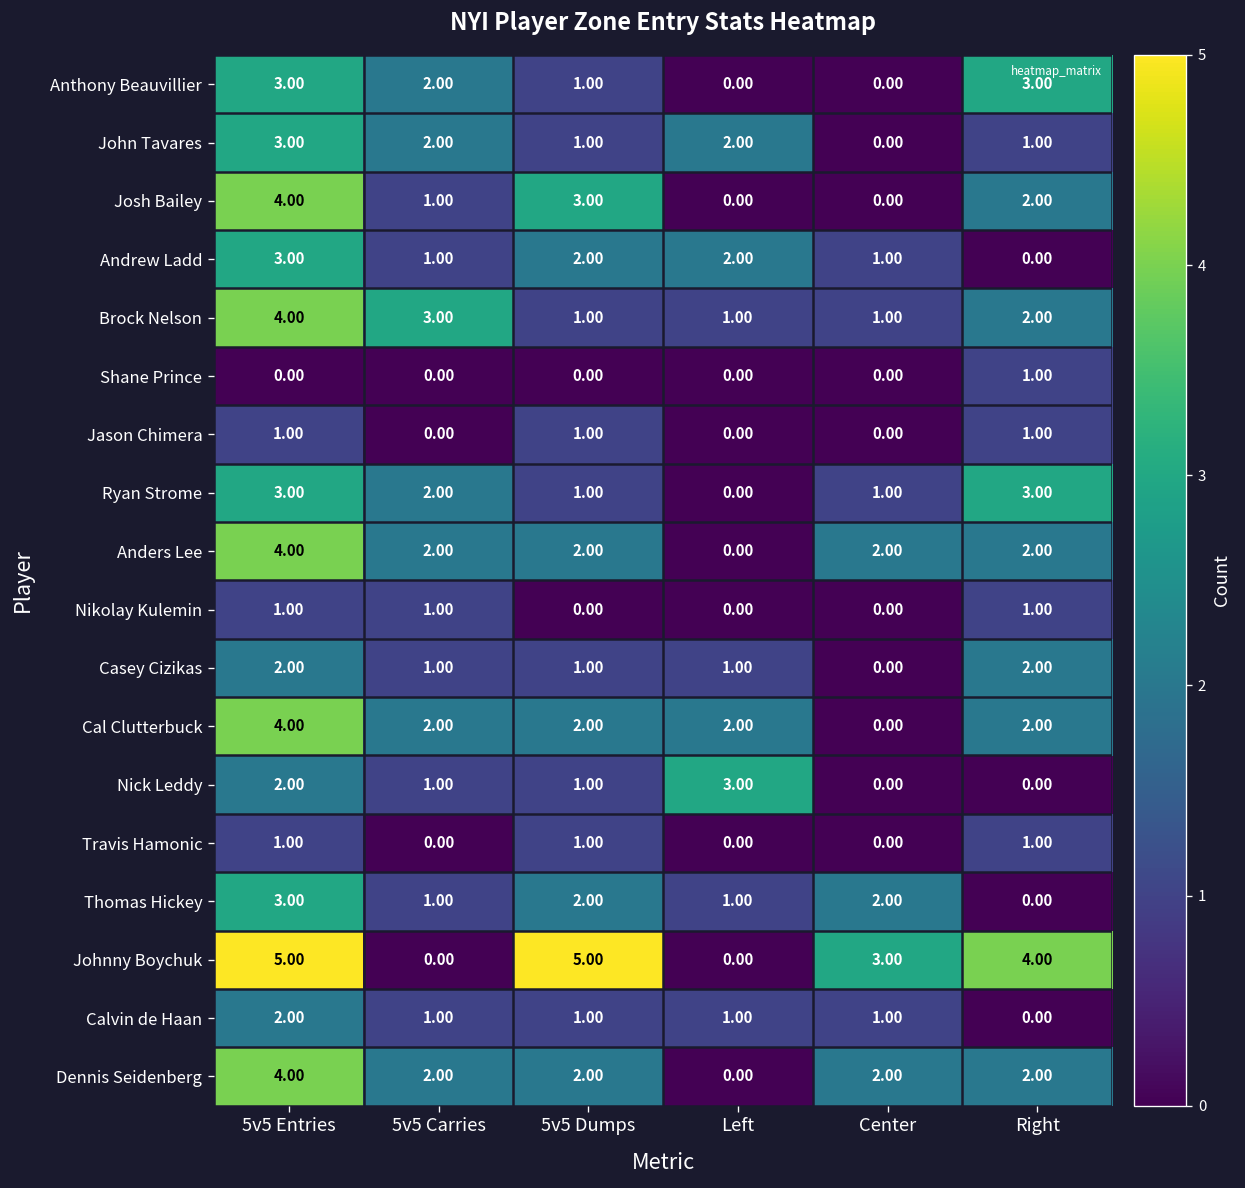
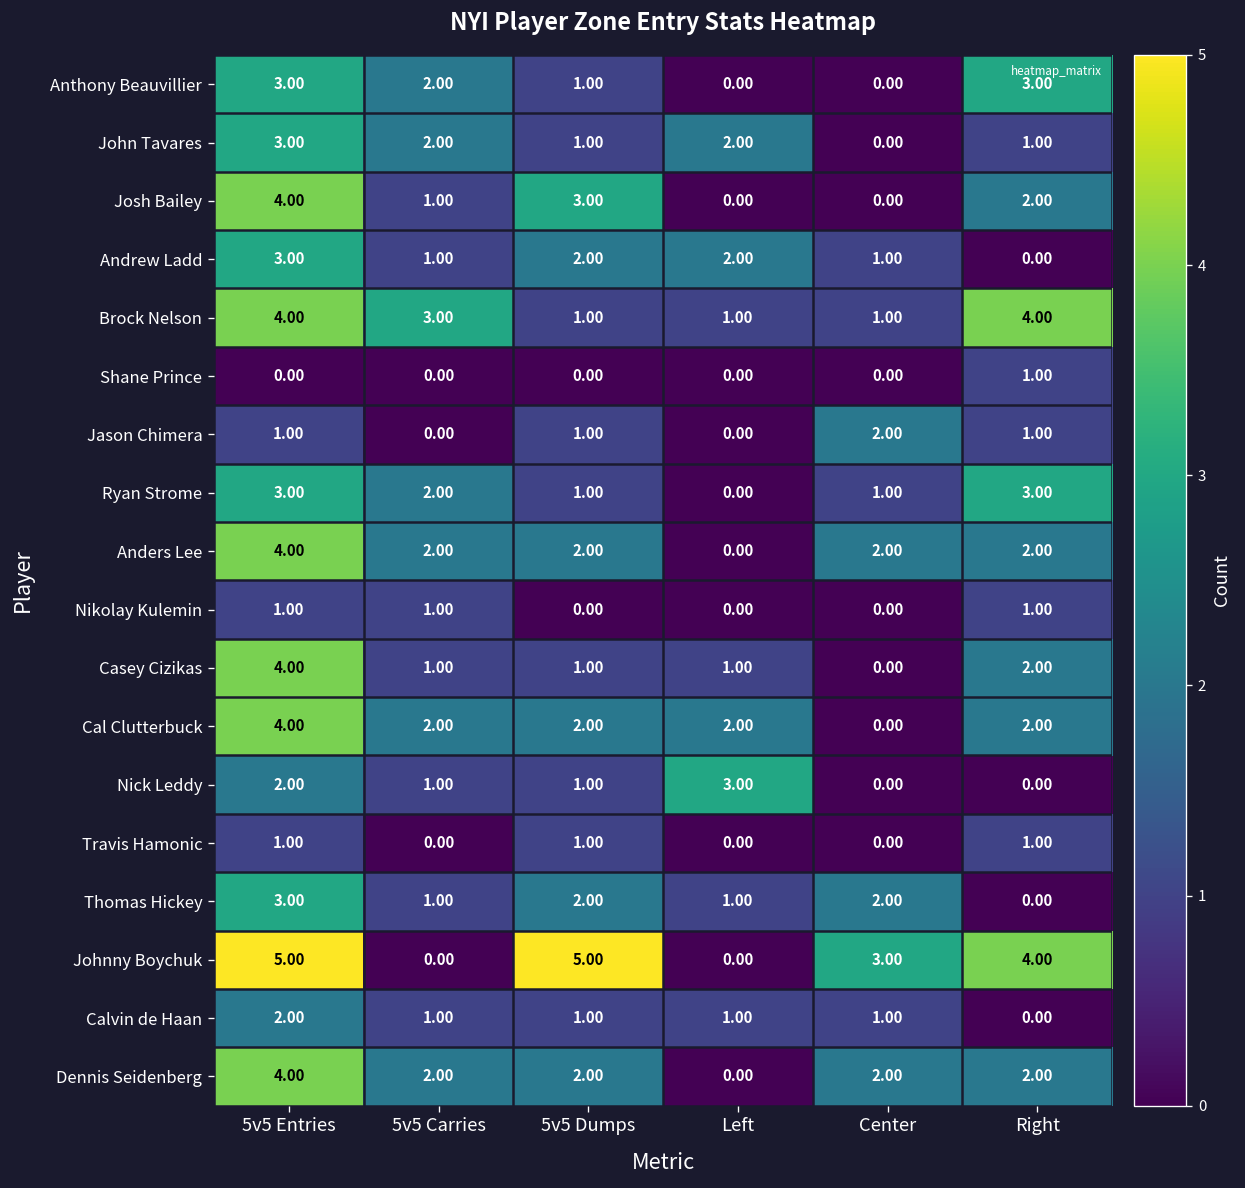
  {
    "Anthony Beauvillier": {
      "5v5 Entries": 3.00,
      "5v5 Carries": 2.00,
      "5v5 Dumps": 1.00,
      "Left": 0.00,
      "Center": 0.00
    },
    "John Tavares": {
      "5v5 Entries": 3.00,
      "5v5 Carries": 2.00,
      "5v5 Dumps": 1.00,
      "Left": 2.00,
      "Center": 0.00,
      "Right": 1.00
    },
    "Josh Bailey": {
      "5v5 Entries": 4.00,
      "5v5 Carries": 1.00,
      "5v5 Dumps": 3.00,
      "Left": 0.00,
      "Center": 0.00,
      "Right": 2.00
    },
    "Andrew Ladd": {
      "5v5 Entries": 3.00,
      "5v5 Carries": 1.00,
      "5v5 Dumps": 2.00,
      "Left": 2.00,
      "Center": 1.00,
      "Right": 0.00
    },
    "Brock Nelson": {
      "5v5 Entries": 4.00,
      "5v5 Carries": 3.00,
      "5v5 Dumps": 1.00,
      "Left": 1.00,
      "Center": 1.00,
-     "Right": 2.00
+     "Right": 4.00
    },
    "Shane Prince": {
      "5v5 Entries": 0.00,
      "5v5 Carries": 0.00,
      "5v5 Dumps": 0.00,
      "Left": 0.00,
      "Center": 0.00,
      "Right": 1.00
    },
    "Jason Chimera": {
      "5v5 Entries": 1.00,
      "5v5 Carries": 0.00,
      "5v5 Dumps": 1.00,
      "Left": 0.00,
-     "Center": 0.00,
+     "Center": 2.00,
      "Right": 1.00
    },
    "Ryan Strome": {
      "5v5 Entries": 3.00,
      "5v5 Carries": 2.00,
      "5v5 Dumps": 1.00,
      "Left": 0.00,
      "Center": 1.00,
      "Right": 3.00
    },
    "Anders Lee": {
      "5v5 Entries": 4.00,
      "5v5 Carries": 2.00,
      "5v5 Dumps": 2.00,
      "Left": 0.00,
      "Center": 2.00,
      "Right": 2.00
    },
    "Nikolay Kulemin": {
      "5v5 Entries": 1.00,
      "5v5 Carries": 1.00,
      "5v5 Dumps": 0.00,
      "Left": 0.00,
      "Center": 0.00,
      "Right": 1.00
    },
    "Casey Cizikas": {
-     "5v5 Entries": 2.00,
+     "5v5 Entries": 4.00,
      "5v5 Carries": 1.00,
      "5v5 Dumps": 1.00,
      "Left": 1.00,
      "Center": 0.00,
      "Right": 2.00
    },
    "Cal Clutterbuck": {
      "5v5 Entries": 4.00,
      "5v5 Carries": 2.00,
      "5v5 Dumps": 2.00,
      "Left": 2.00,
      "Center": 0.00,
      "Right": 2.00
    },
    "Nick Leddy": {
      "5v5 Entries": 2.00,
      "5v5 Carries": 1.00,
      "5v5 Dumps": 1.00,
      "Left": 3.00,
      "Center": 0.00,
      "Right": 0.00
    },
    "Travis Hamonic": {
      "5v5 Entries": 1.00,
      "5v5 Carries": 0.00,
      "5v5 Dumps": 1.00,
      "Left": 0.00,
      "Center": 0.00,
      "Right": 1.00
    },
    "Thomas Hickey": {
      "5v5 Entries": 3.00,
      "5v5 Carries": 1.00,
      "5v5 Dumps": 2.00,
      "Left": 1.00,
      "Center": 2.00,
      "Right": 0.00
    },
    "Johnny Boychuk": {
      "5v5 Entries": 5.00,
      "5v5 Carries": 0.00,
      "5v5 Dumps": 5.00,
      "Left": 0.00,
      "Center": 3.00,
      "Right": 4.00
    },
    "Calvin de Haan": {
      "5v5 Entries": 2.00,
      "5v5 Carries": 1.00,
      "5v5 Dumps": 1.00,
      "Left": 1.00,
      "Center": 1.00,
      "Right": 0.00
    },
    "Dennis Seidenberg": {
      "5v5 Entries": 4.00,
      "5v5 Carries": 2.00,
      "5v5 Dumps": 2.00,
      "Left": 0.00,
      "Center": 2.00,
      "Right": 2.00
    }
  }
